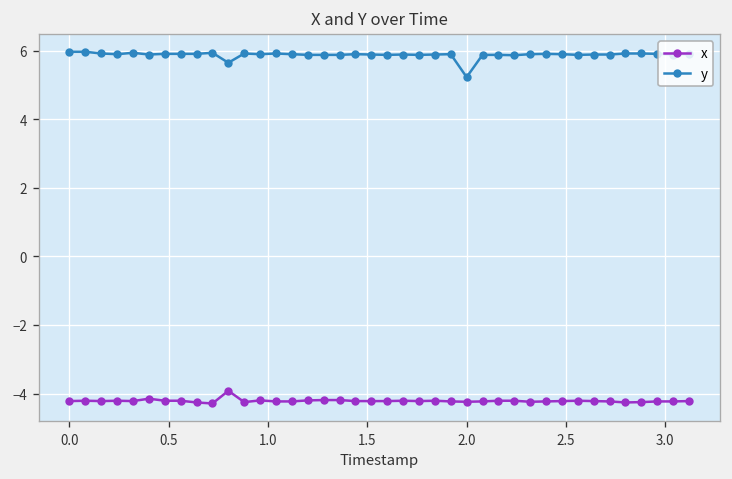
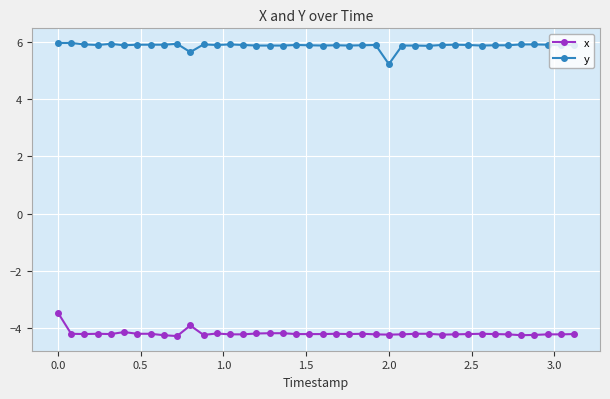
  {
    "x": {
-     "0.0": -4.2,
+     "0.0": -3.5,
      "2.0": -4.2
    },
    "y": {
      "0.0": 6.0,
      "2.0": 5.2
    }
  }
